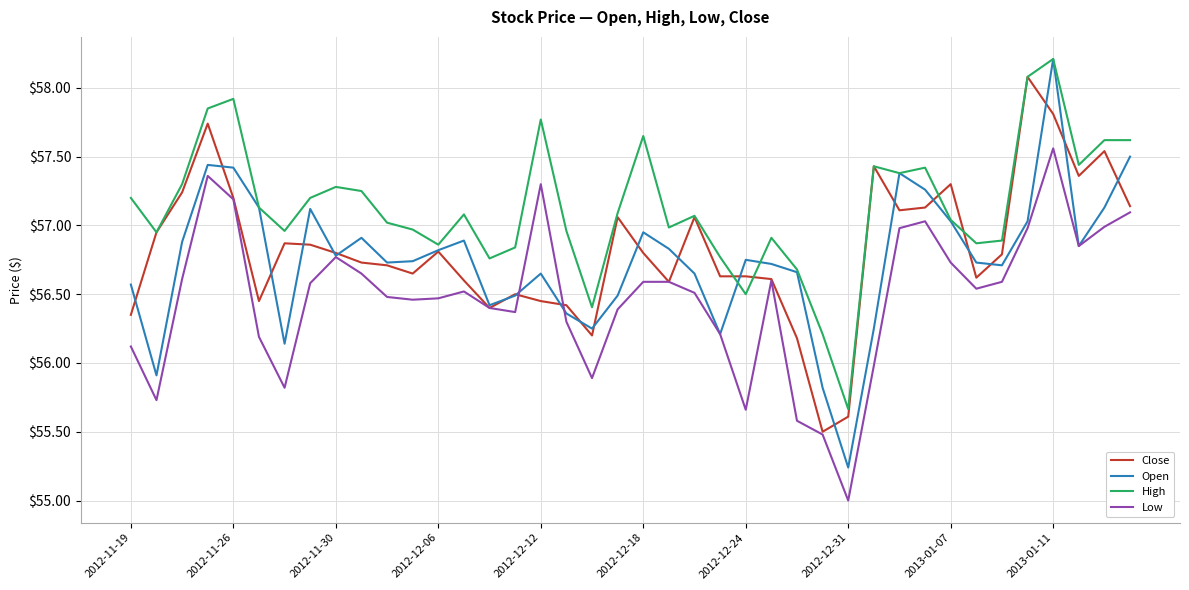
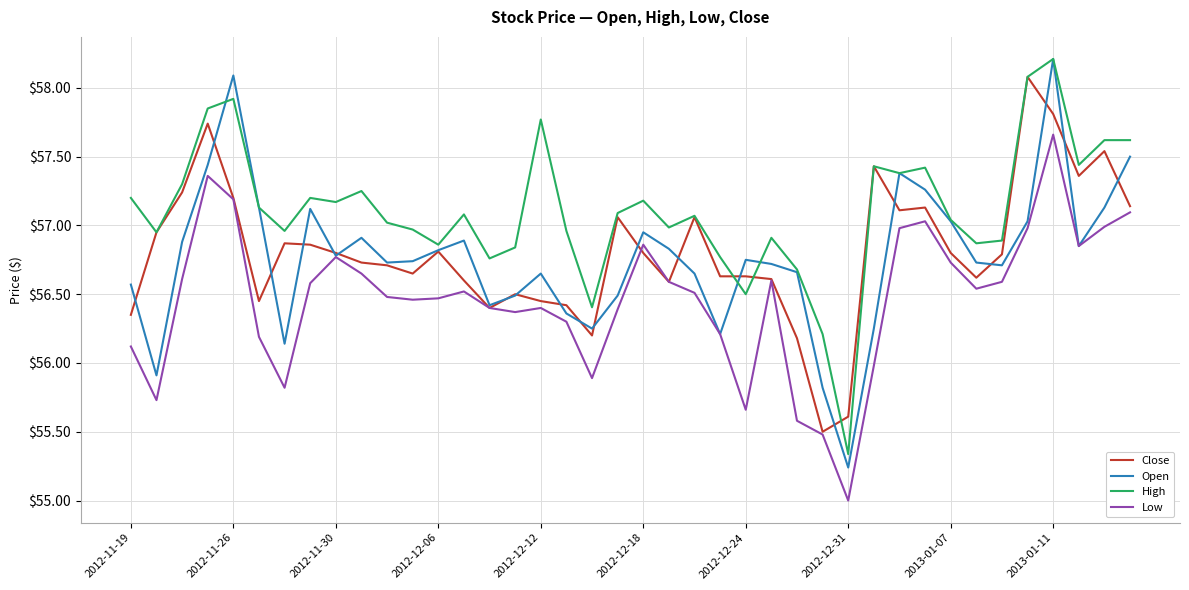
  {
    "Close": {
      "2012-11-19": "$56.35",
      "2012-11-30": "$56.8",
      "2012-12-12": "$56.45",
      "2012-12-18": "$56.8",
      "2012-12-24": "$56.63",
      "2012-12-31": "$55.6",
-     "2013-01-07": "$57.3",
+     "2013-01-07": "$56.8",
      "2013-01-11": "$57.8"
    },
    "Open": {
      "2012-11-19": "$56.57",
-     "2012-11-26": "$57.42",
+     "2012-11-26": "$58.09",
      "2012-12-12": "$56.65",
      "2012-12-18": "$56.95",
      "2012-12-24": "$56.75",
      "2012-12-31": "$55.24"
    },
    "High": {
      "2012-11-19": "$57.20",
      "2012-11-26": "$57.92",
-     "2012-11-30": "$57.28",
+     "2012-11-30": "$57.17",
      "2012-12-06": "$56.86",
      "2012-12-12": "$57.77",
-     "2012-12-18": "$57.65",
+     "2012-12-18": "$57.18",
      "2012-12-24": "$56.50",
-     "2012-12-31": "$55.67"
+     "2012-12-31": "$55.34"
    },
    "Low": {
      "2012-11-19": "$56.12",
      "2012-12-06": "$56.47",
-     "2012-12-12": "$57.3",
-     "2012-12-18": "$56.59",
+     "2012-12-12": "$56.4",
+     "2012-12-18": "$56.86",
      "2012-12-24": "$55.66",
      "2012-12-31": "$55.00",
      "2013-01-07": "$56.73",
-     "2013-01-11": "$57.56"
+     "2013-01-11": "$57.66"
    }
  }
